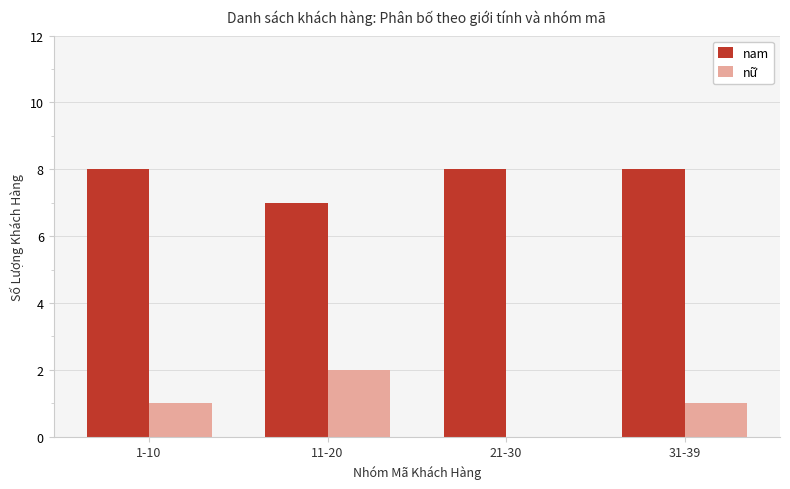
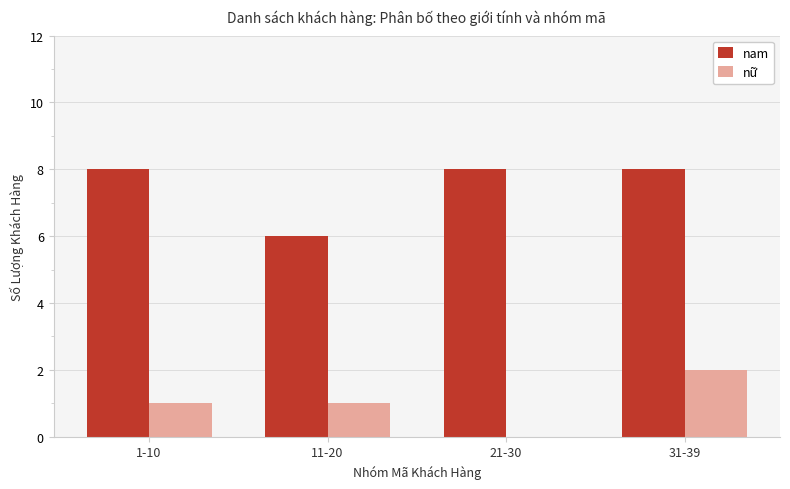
  {
    "nam": {
      "1-10": 8,
-     "11-20": 7,
+     "11-20": 6,
      "21-30": 8,
      "31-39": 8
    },
    "nữ": {
      "1-10": 1,
-     "11-20": 2,
+     "11-20": 1,
      "21-30": 0,
-     "31-39": 1
+     "31-39": 2
    }
  }
